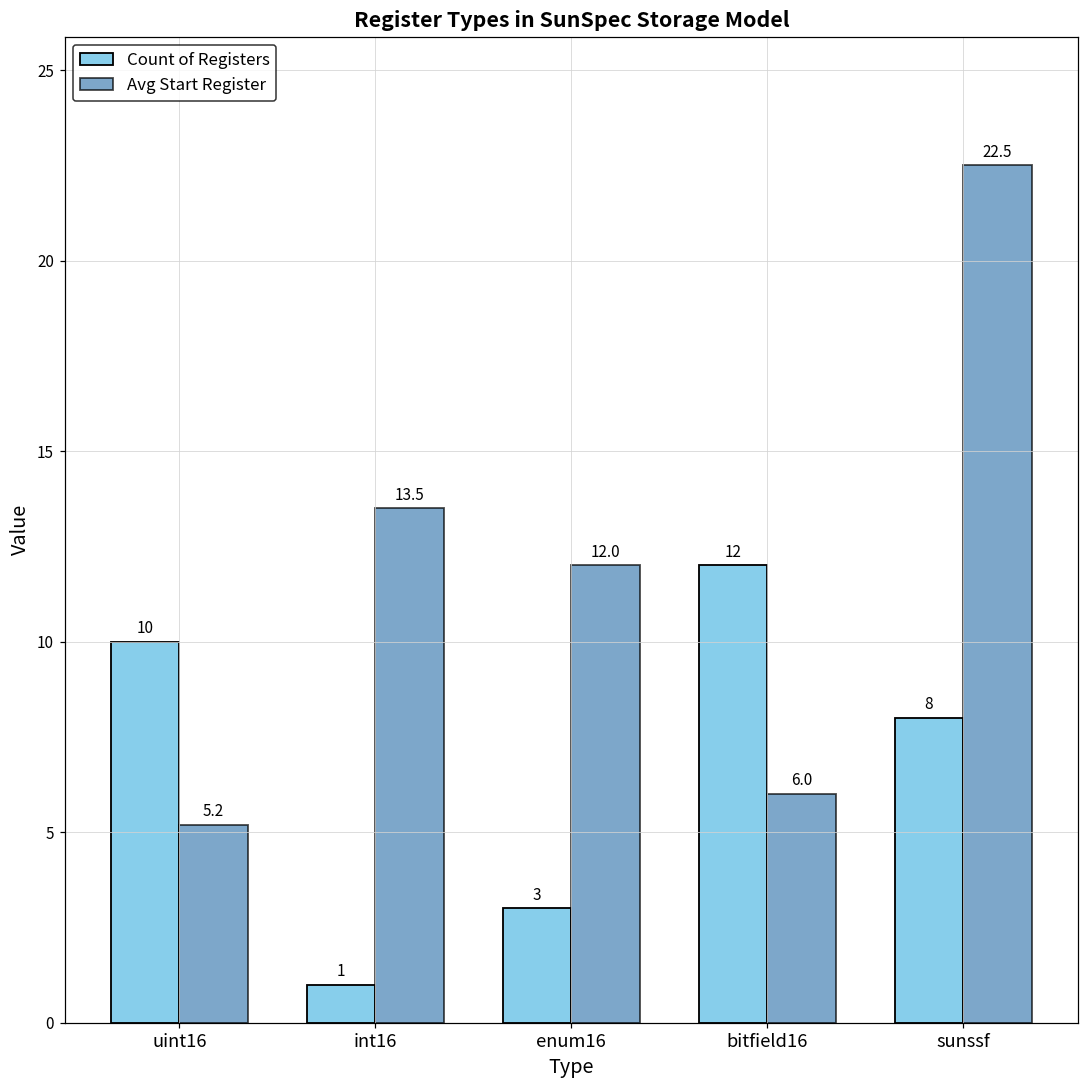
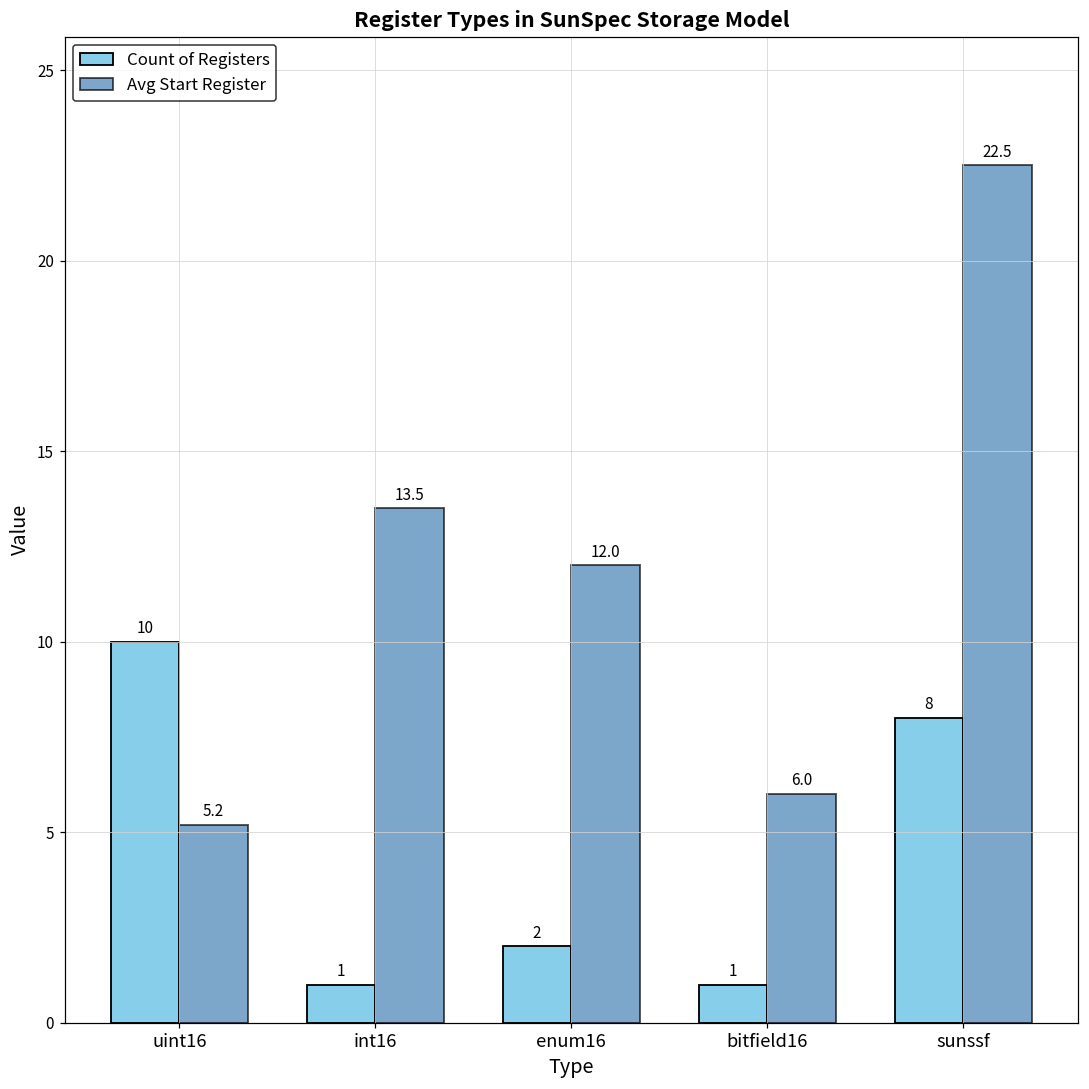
  {
    "Count of Registers": {
      "uint16": 10,
      "int16": 1,
-     "enum16": 3,
-     "bitfield16": 12,
+     "enum16": 2,
+     "bitfield16": 1,
      "sunssf": 8
    },
    "Avg Start Register": {
      "uint16": 5.2,
      "int16": 13.5,
      "enum16": 12.0,
      "bitfield16": 6.0,
      "sunssf": 22.5
    }
  }
